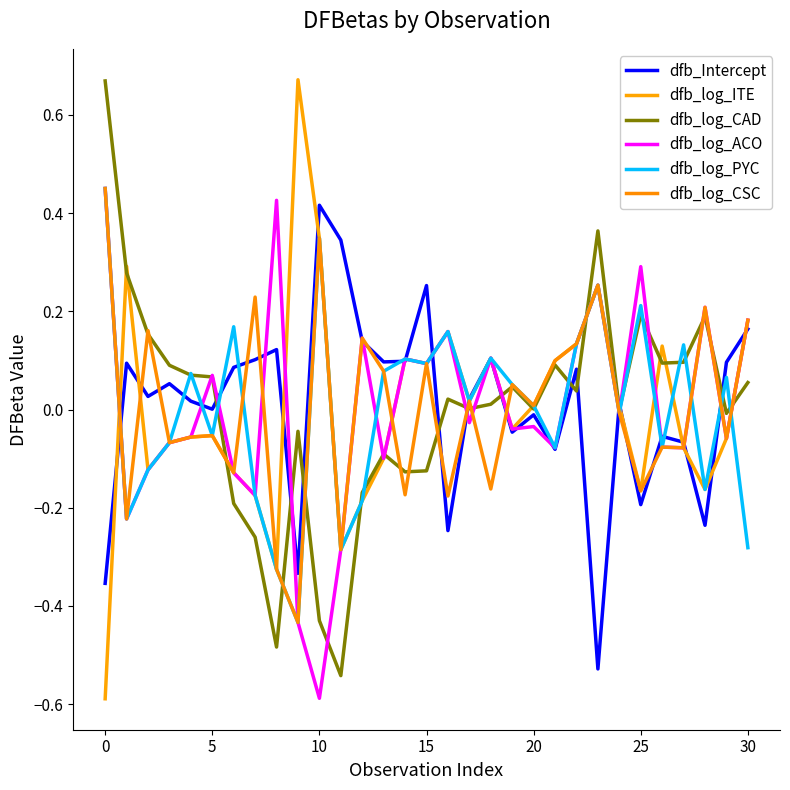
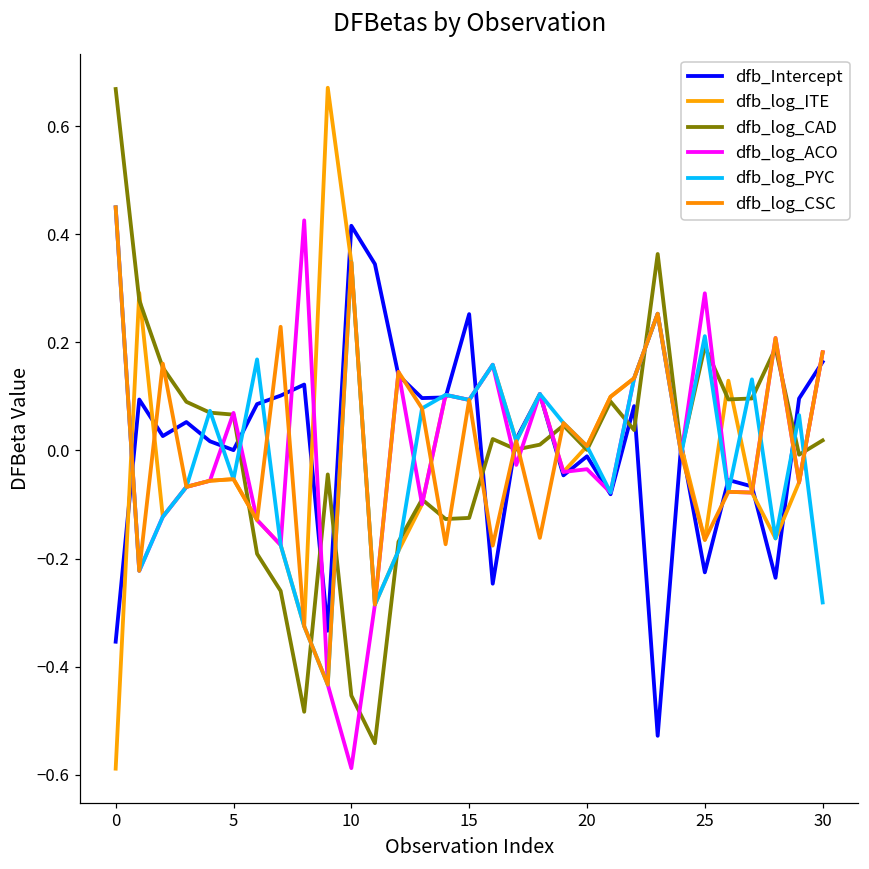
  {
    "dfb_Intercept": {
      "0": -0.35,
      "5": 0.00,
      "10": 0.42,
      "15": 0.25,
      "20": -0.01,
-     "25": -0.19,
+     "25": -0.23,
      "30": 0.16
    },
    "dfb_log_CAD": {
      "0": 0.67,
-     "10": -0.43,
+     "10": -0.45,
      "15": -0.12,
      "20": 0.00,
      "25": 0.19,
-     "30": 0.05
+     "30": 0.02
    },
    "dfb_log_ACO": {
      "10": -0.59,
      "20": -0.03,
      "25": 0.29
    },
    "dfb_log_PYC": {
      "25": 0.21,
      "30": -0.28
    }
  }
